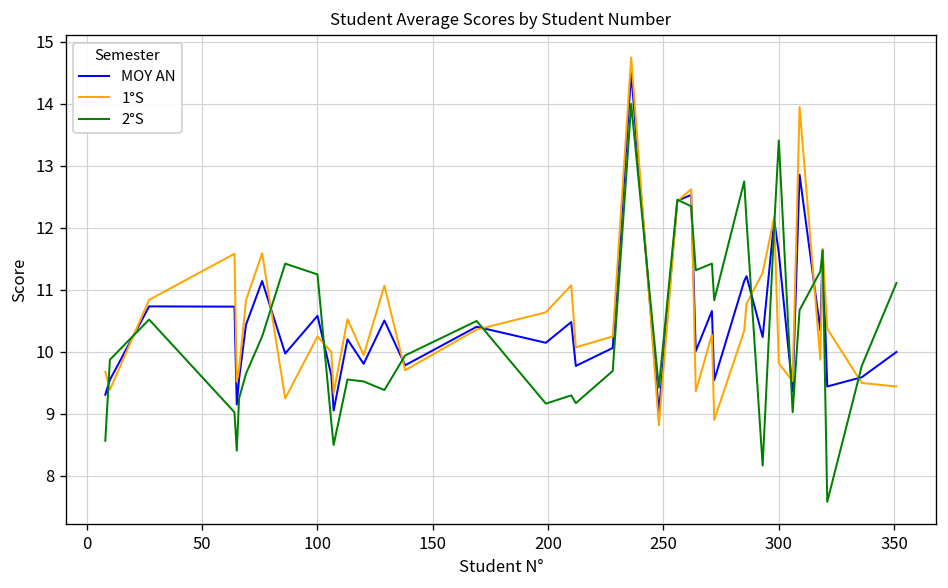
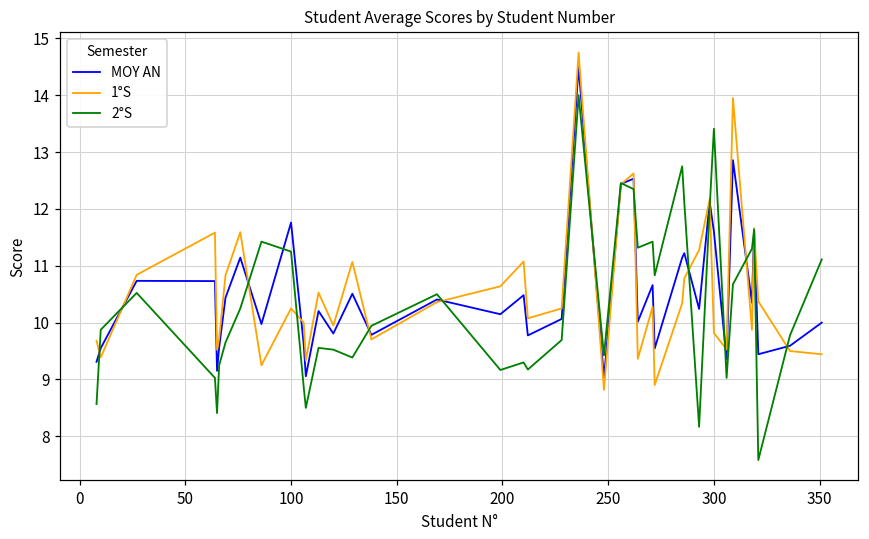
  {
    "MOY AN": {
-     "100": 10.6,
+     "100": 11.8,
      "300": 11.6
    },
    "1°S": {
      "100": 10.3,
      "300": 9.8
    },
    "2°S": {
      "100": 11.3,
      "300": 13.4
    }
  }
